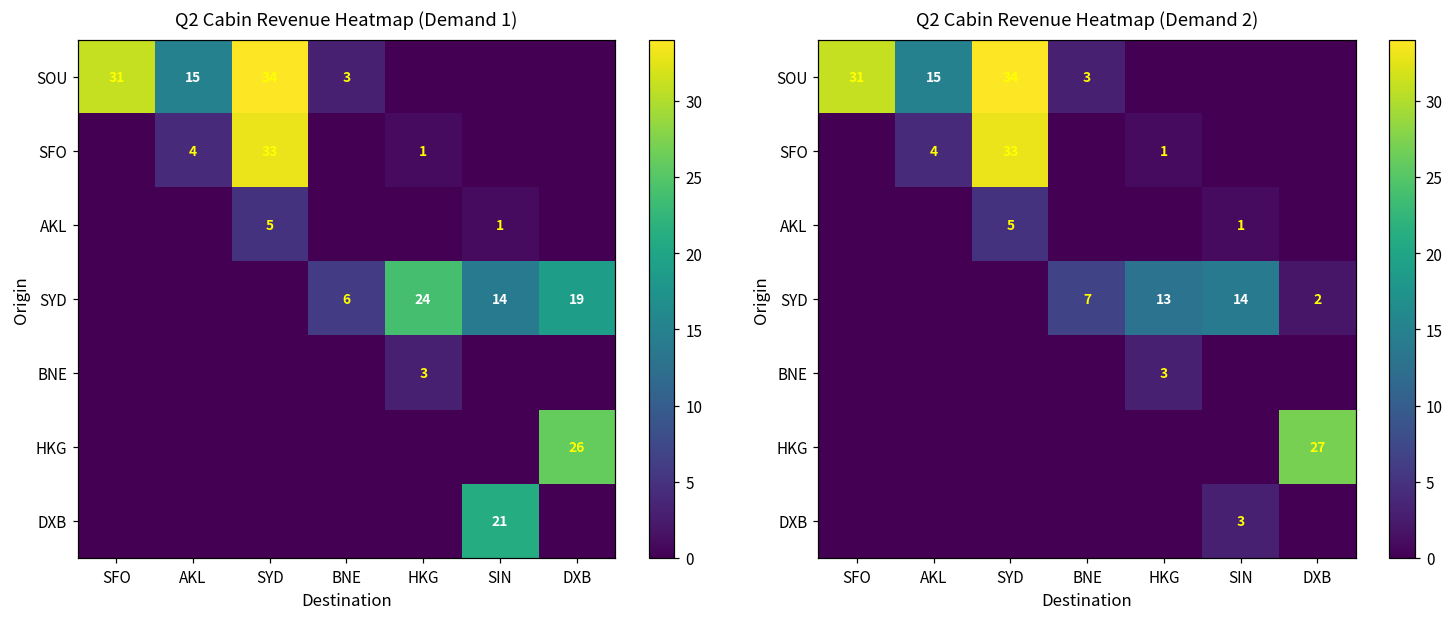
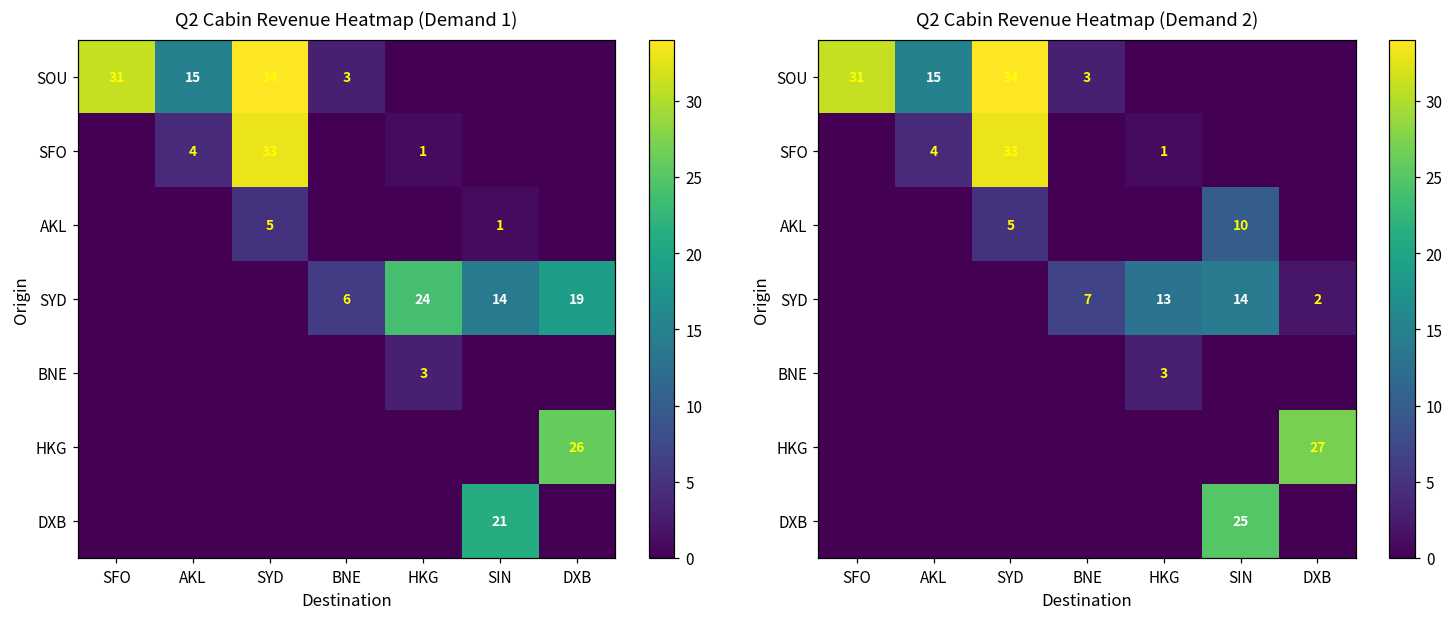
  {
    "Q2 Cabin Revenue Heatmap (Demand 1)": {
      "SOU": {
        "SFO": 31,
        "AKL": 15,
        "BNE": 3
      },
      "SFO": {
        "AKL": 4,
        "HKG": 1
      },
      "AKL": {
        "SYD": 5,
        "SIN": 1
      },
      "SYD": {
        "BNE": 6,
        "HKG": 24,
        "SIN": 14,
        "DXB": 19
      },
      "BNE": {
        "HKG": 3
      },
      "HKG": {
        "DXB": 26
      },
      "DXB": {
        "SIN": 21
      }
    },
    "Q2 Cabin Revenue Heatmap (Demand 2)": {
      "SOU": {
        "SFO": 31,
        "AKL": 15,
        "BNE": 3
      },
      "SFO": {
        "AKL": 4,
        "HKG": 1
      },
      "AKL": {
        "SYD": 5,
-       "SIN": 1
+       "SIN": 10
      },
      "SYD": {
        "BNE": 7,
        "HKG": 13,
        "SIN": 14,
        "DXB": 2
      },
      "BNE": {
        "HKG": 3
      },
      "HKG": {
        "DXB": 27
      },
      "DXB": {
-       "SIN": 3
+       "SIN": 25
      }
    }
  }
